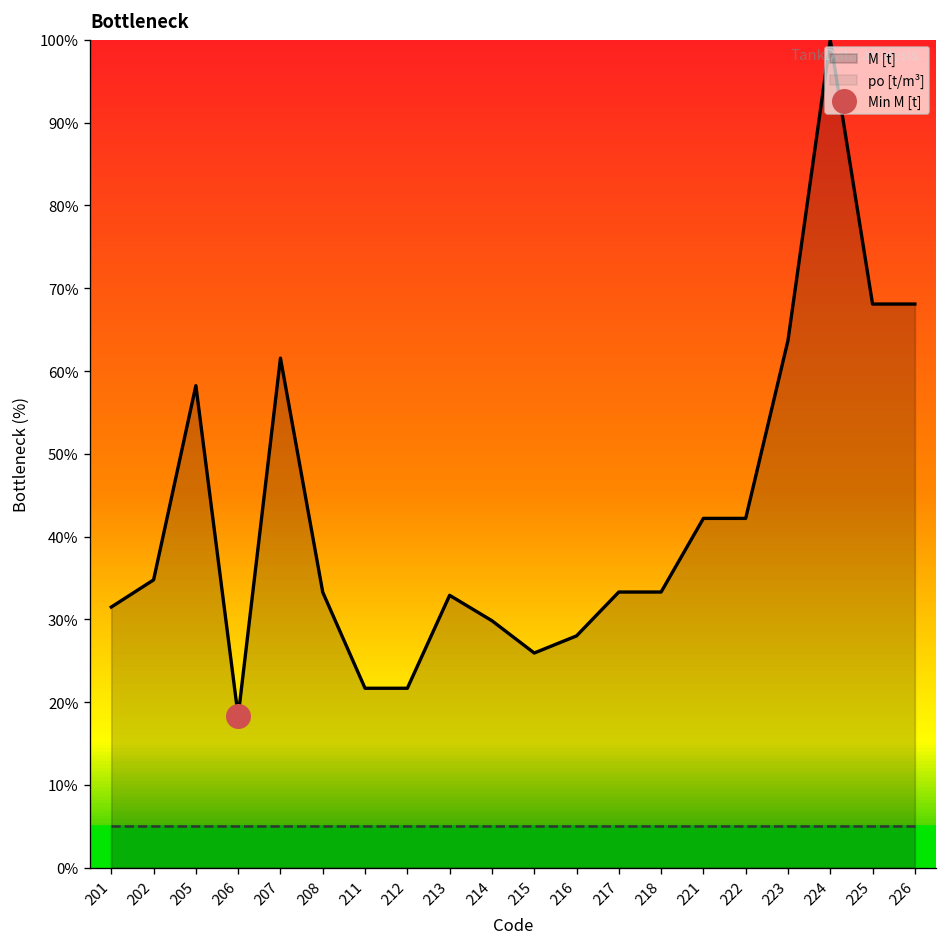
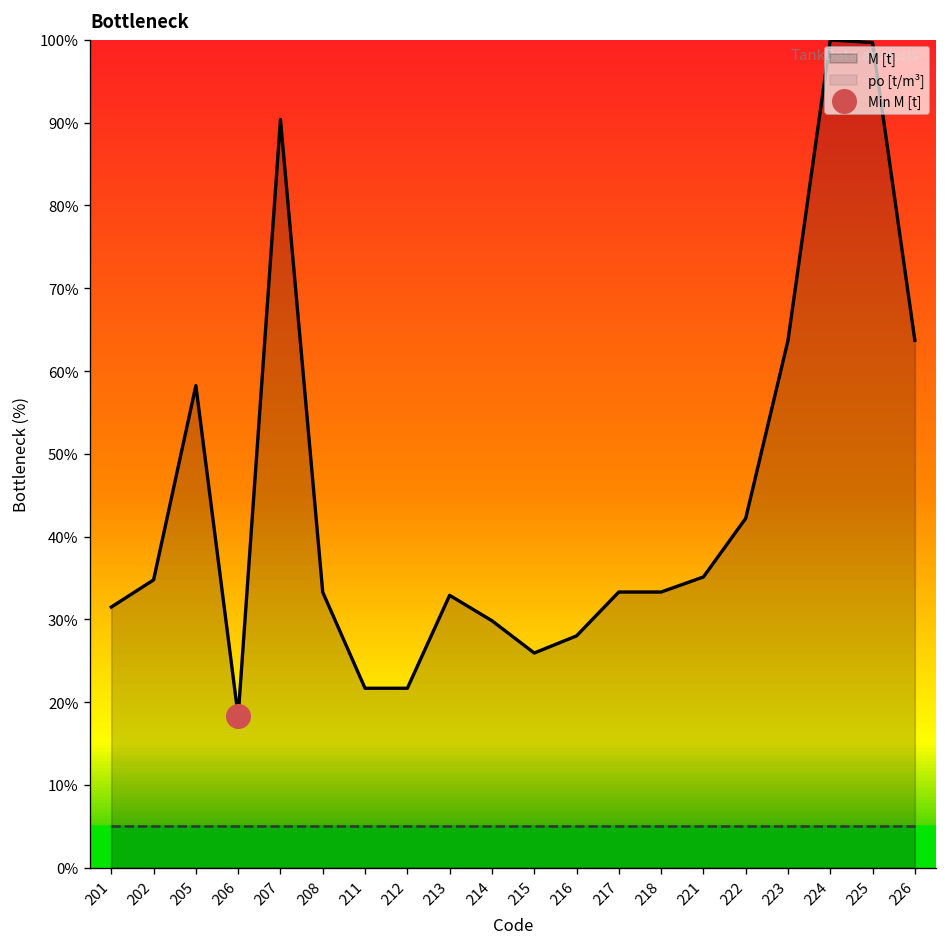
  {
    "M [t]": {
      "201": "31%",
      "202": "35%",
      "205": "58%",
-     "207": "62%",
+     "207": "90%",
      "208": "33%",
      "211": "22%",
      "212": "22%",
      "213": "33%",
      "214": "30%",
      "215": "26%",
      "216": "28%",
      "217": "33%",
      "218": "33%",
-     "221": "42%",
+     "221": "35%",
      "222": "42%",
      "223": "64%",
      "224": "100%",
-     "225": "68%",
-     "226": "68%"
+     "225": "100%",
+     "226": "64%"
    }
  }
